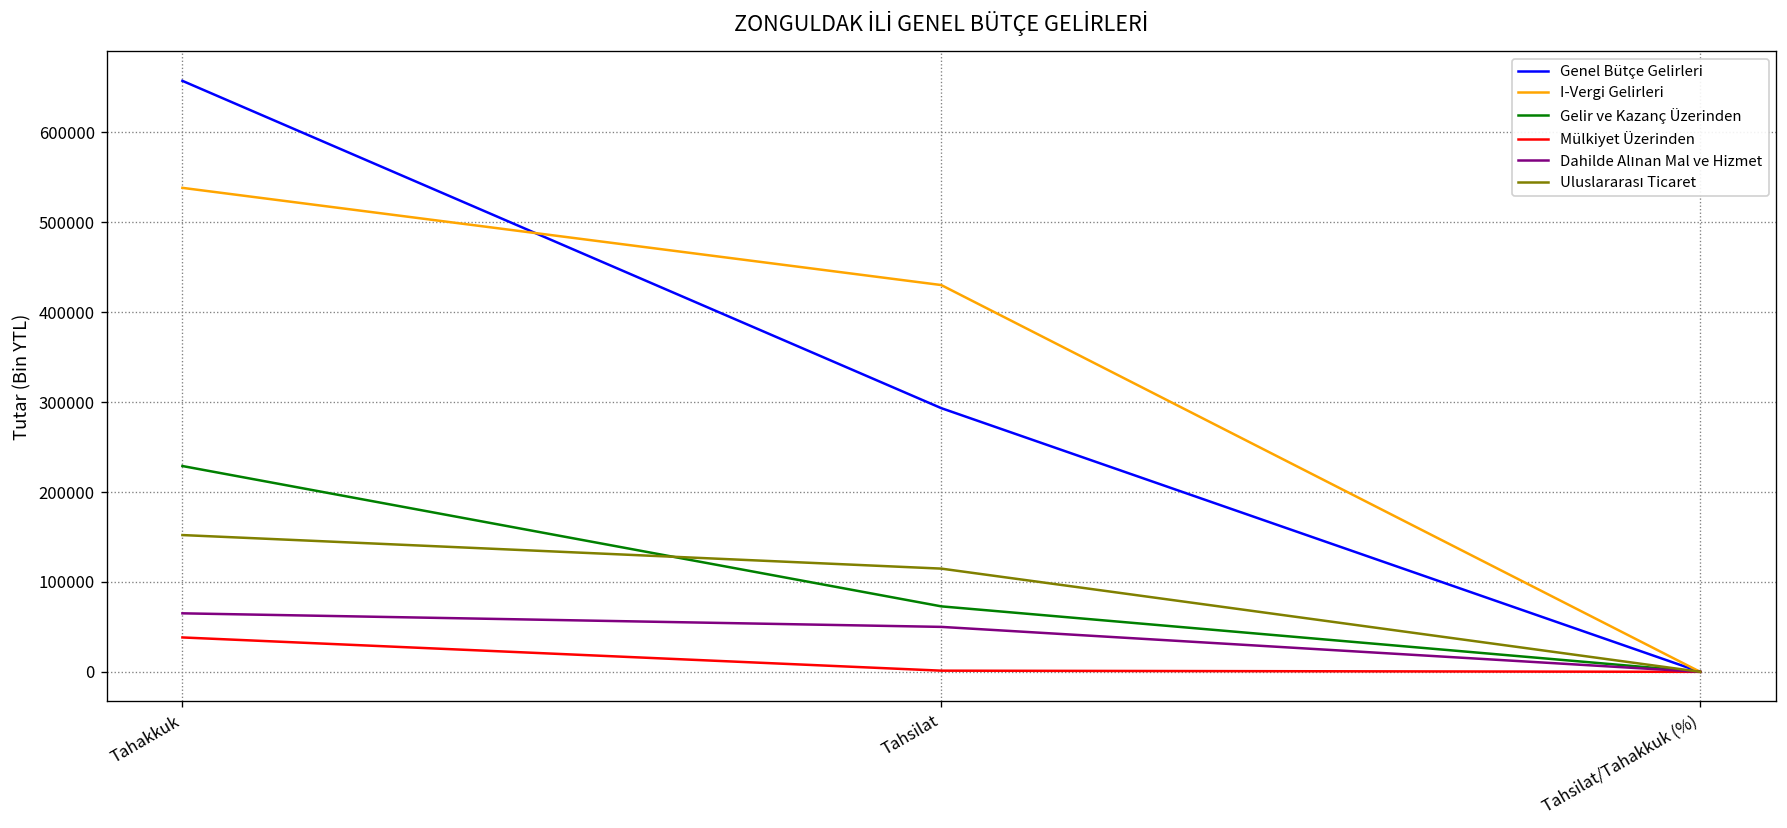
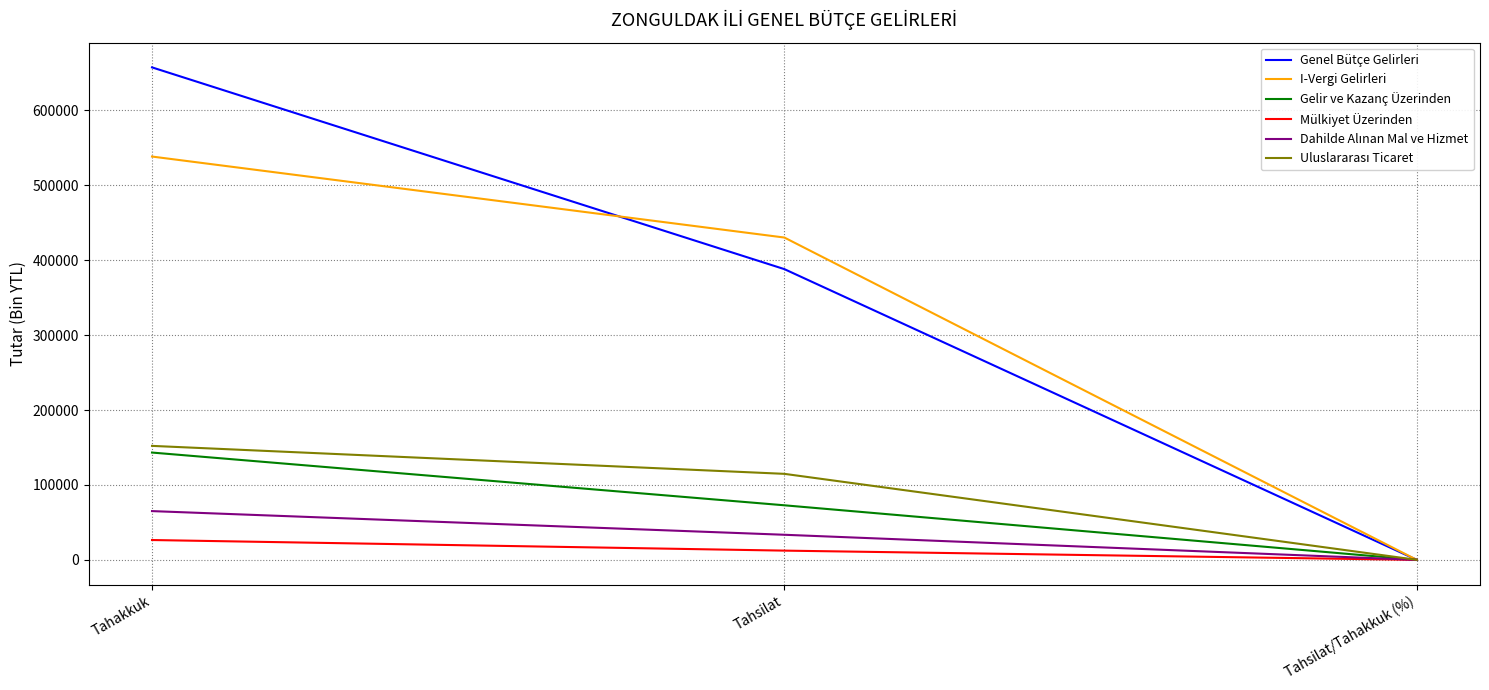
  {
    "Genel Bütçe Gelirleri": {
      "Tahakkuk": 660000,
-     "Tahsilat": 290000
+     "Tahsilat": 390000
    },
    "I-Vergi Gelirleri": {
      "Tahakkuk": 540000,
      "Tahsilat": 430000
    },
    "Gelir ve Kazanç Üzerinden": {
-     "Tahakkuk": 230000,
+     "Tahakkuk": 140000,
      "Tahsilat": 70000
    },
    "Mülkiyet Üzerinden": {
-     "Tahakkuk": 40000,
-     "Tahsilat": 0
+     "Tahakkuk": 30000,
+     "Tahsilat": 10000
    },
    "Dahilde Alınan Mal ve Hizmet": {
      "Tahakkuk": 70000,
-     "Tahsilat": 50000
+     "Tahsilat": 30000
    },
    "Uluslararası Ticaret": {
      "Tahakkuk": 150000,
      "Tahsilat": 110000
    }
  }
